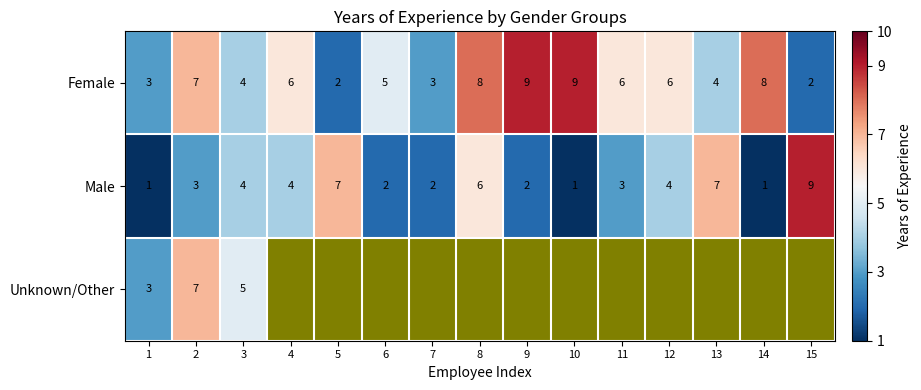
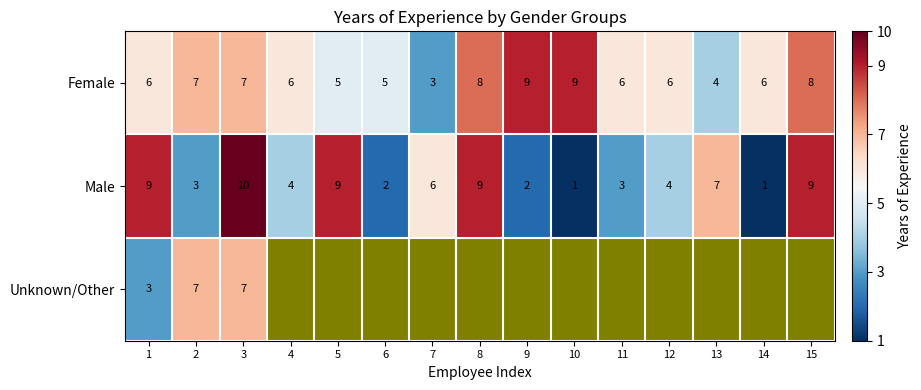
  {
    "Female": {
-     "1": 3,
+     "1": 6,
      "2": 7,
-     "3": 4,
+     "3": 7,
      "4": 6,
-     "5": 2,
+     "5": 5,
      "6": 5,
      "7": 3,
      "8": 8,
      "9": 9,
      "10": 9,
      "11": 6,
      "12": 6,
      "13": 4,
-     "14": 8,
-     "15": 2
+     "14": 6,
+     "15": 8
    },
    "Male": {
-     "1": 1,
+     "1": 9,
      "2": 3,
-     "3": 4,
+     "3": 10,
      "4": 4,
-     "5": 7,
+     "5": 9,
      "6": 2,
-     "7": 2,
-     "8": 6,
+     "7": 6,
+     "8": 9,
      "9": 2,
      "10": 1,
      "11": 3,
      "12": 4,
      "13": 7,
      "14": 1,
      "15": 9
    },
    "Unknown/Other": {
      "1": 3,
      "2": 7,
-     "3": 5
+     "3": 7
    }
  }
